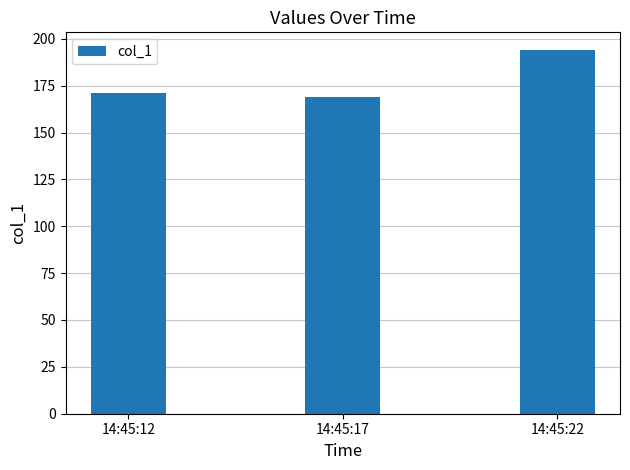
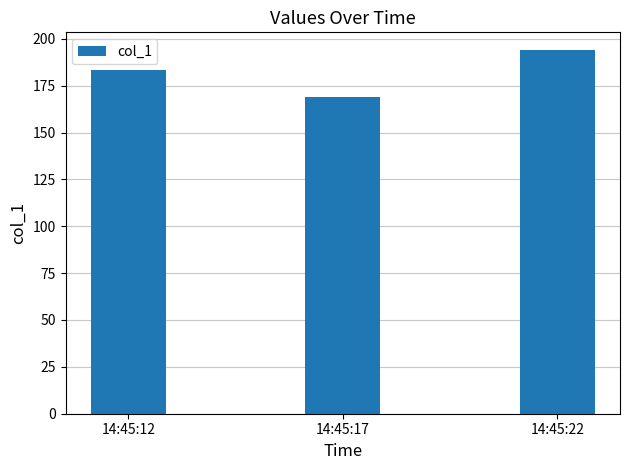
  {
-   "14:45:12": 171,
+   "14:45:12": 184,
    "14:45:17": 169,
    "14:45:22": 194
  }
